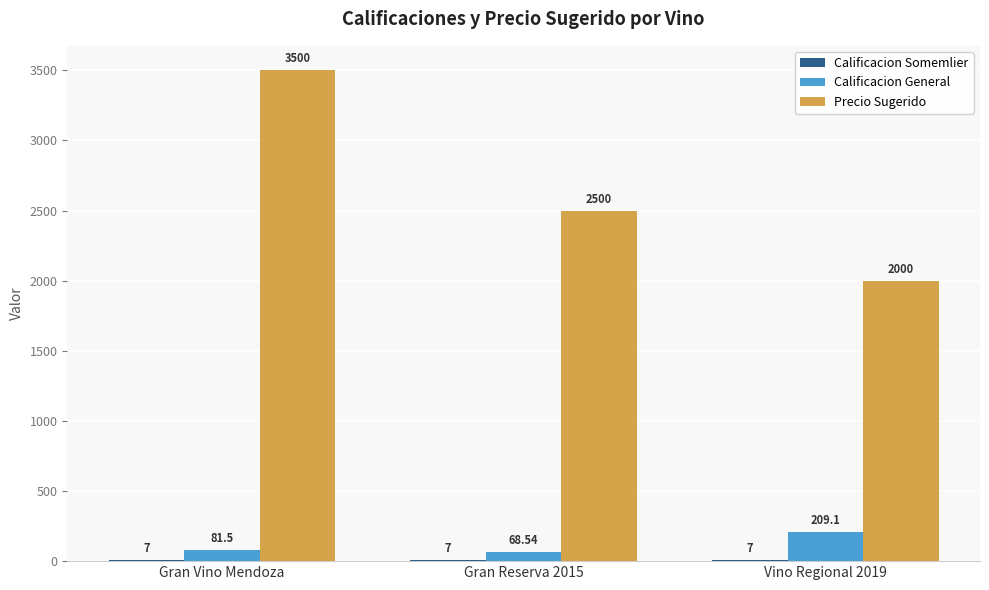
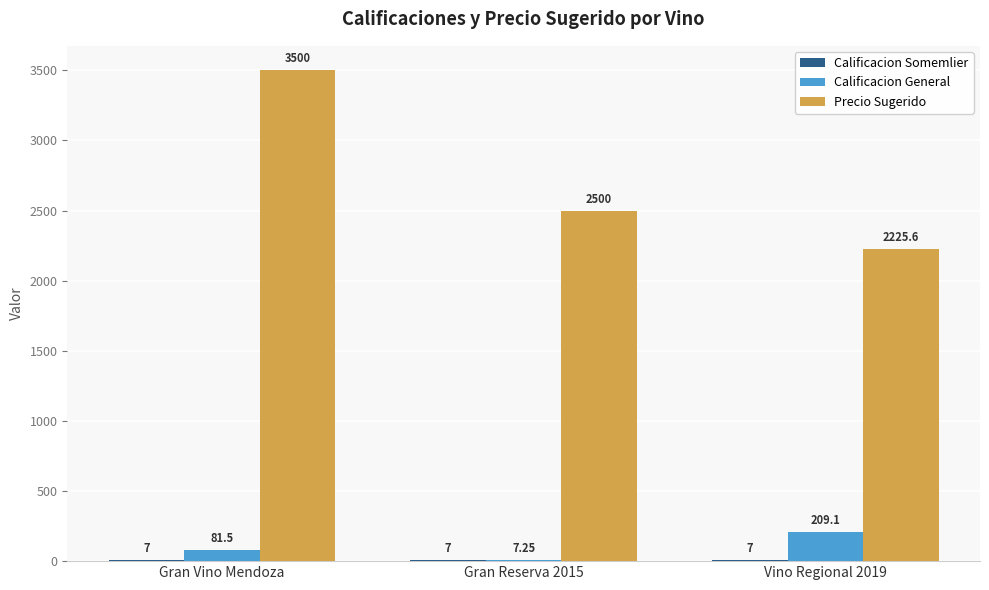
  {
    "Calificacion Somemlier": {
      "Gran Vino Mendoza": 7,
      "Gran Reserva 2015": 7,
      "Vino Regional 2019": 7
    },
    "Calificacion General": {
      "Gran Vino Mendoza": 81.5,
-     "Gran Reserva 2015": 68.54,
+     "Gran Reserva 2015": 7.25,
      "Vino Regional 2019": 209.1
    },
    "Precio Sugerido": {
      "Gran Vino Mendoza": 3500,
      "Gran Reserva 2015": 2500,
-     "Vino Regional 2019": 2000
+     "Vino Regional 2019": 2225.6
    }
  }
